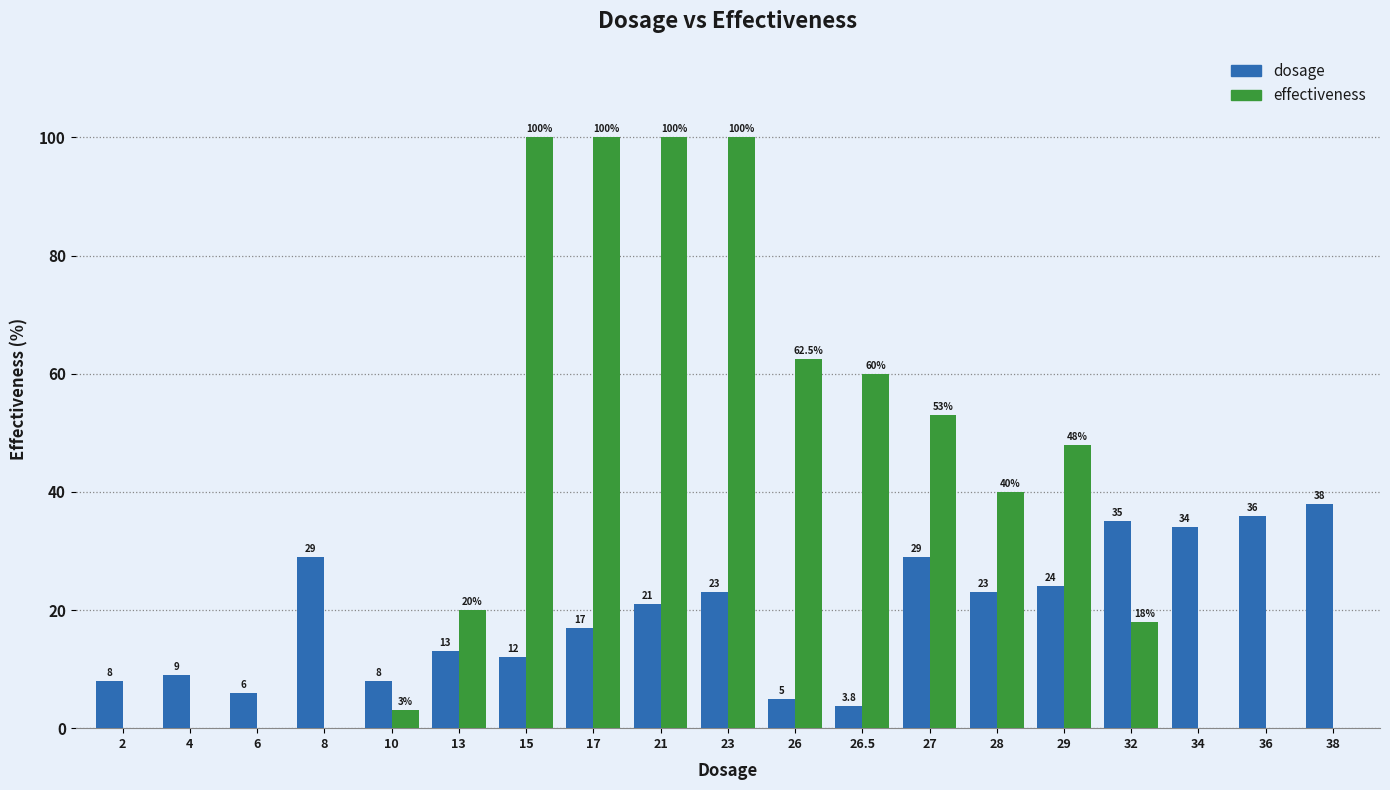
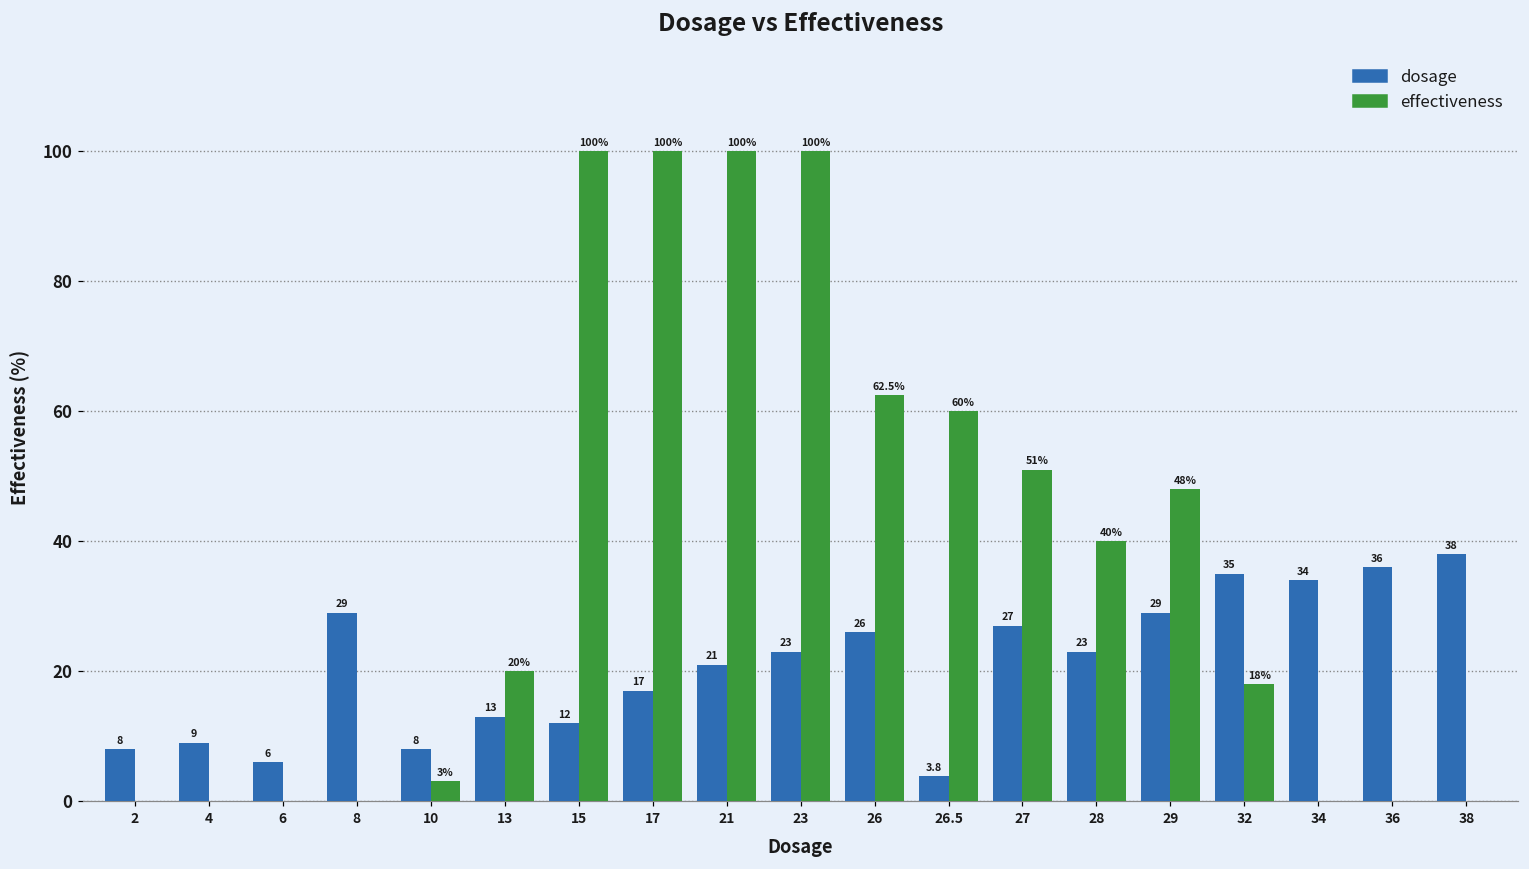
  {
    "dosage": {
      "2": "8",
      "4": "9",
      "6": "6",
      "8": "29",
      "10": "8",
      "13": "13",
      "15": "12",
      "17": "17",
      "21": "21",
      "23": "23",
-     "26": "5",
+     "26": "26",
      "26.5": "3.8",
-     "27": "29",
+     "27": "27",
      "28": "23",
-     "29": "24",
+     "29": "29",
      "32": "35",
      "34": "34",
      "36": "36",
      "38": "38"
    },
    "effectiveness": {
      "10": "3%",
      "13": "20%",
      "15": "100%",
      "17": "100%",
      "21": "100%",
      "23": "100%",
      "26": "62.5%",
      "26.5": "60%",
-     "27": "53%",
+     "27": "51%",
      "28": "40%",
      "29": "48%",
      "32": "18%"
    }
  }
